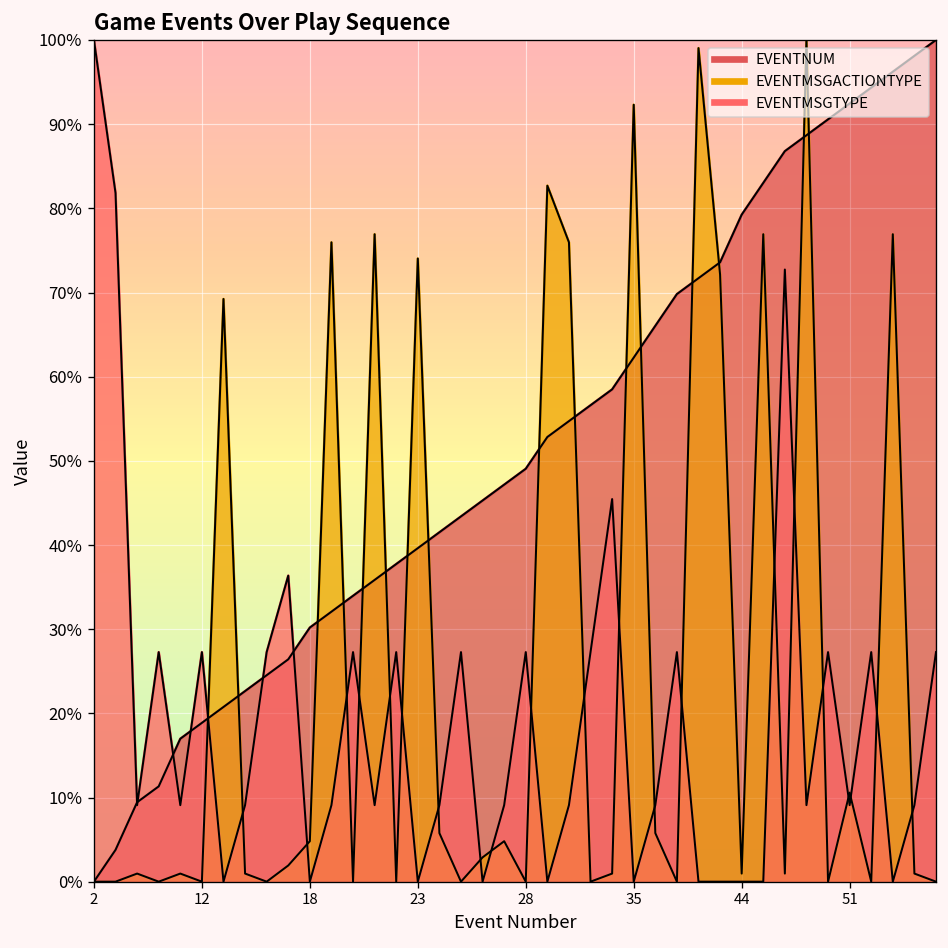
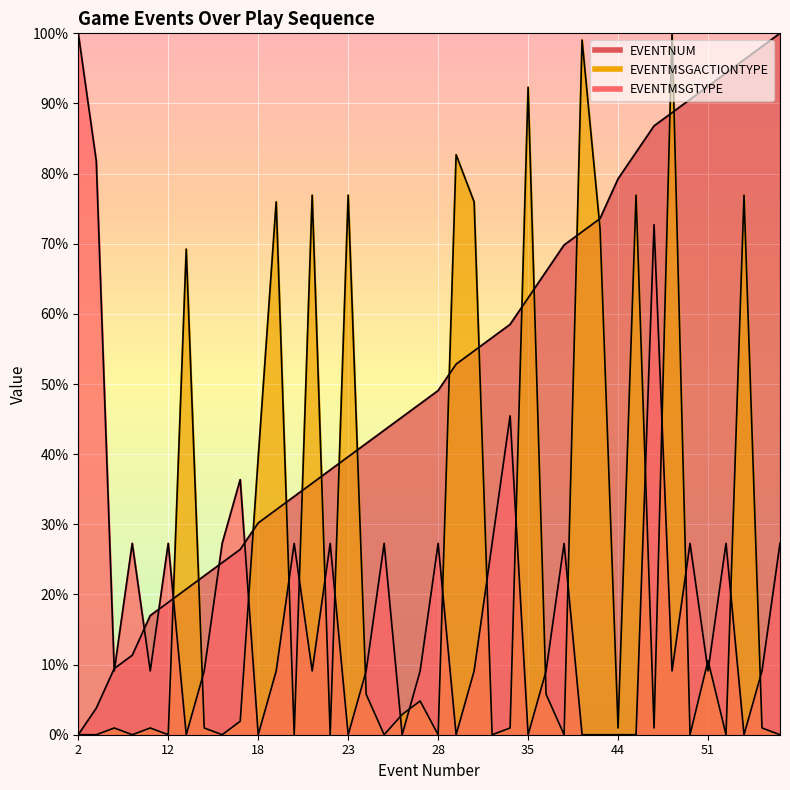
  {
    "EVENTMSGACTIONTYPE": {
      "12": "0%",
-     "18": "5%",
-     "23": "74%",
+     "18": "39%",
+     "23": "77%",
      "28": "0%",
      "35": "92%",
      "44": "1%",
      "51": "11%"
    }
  }
